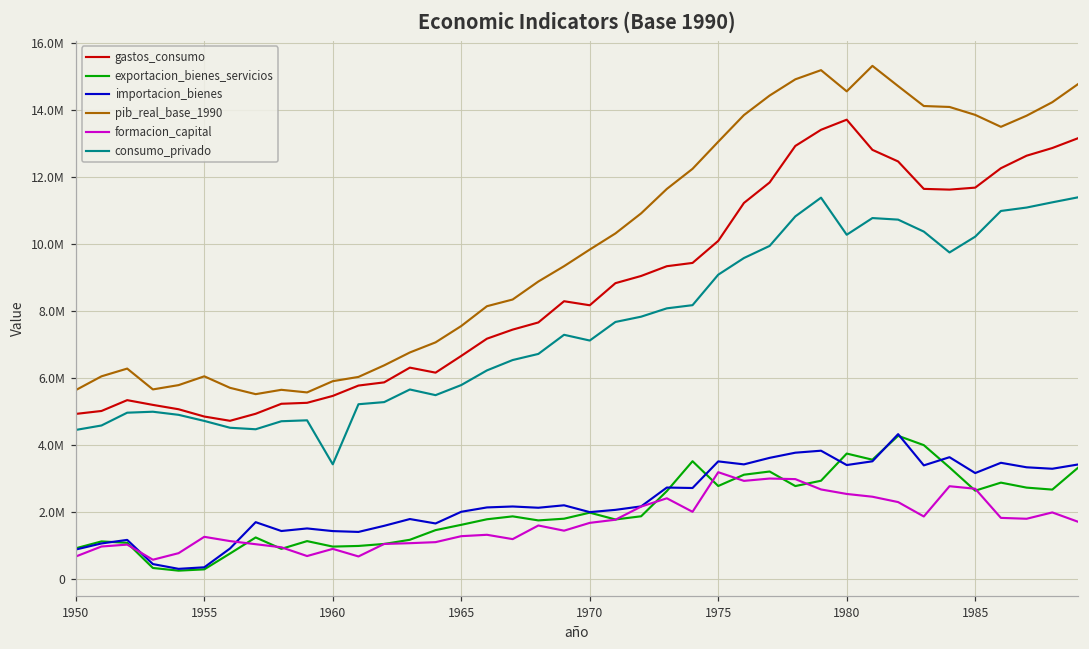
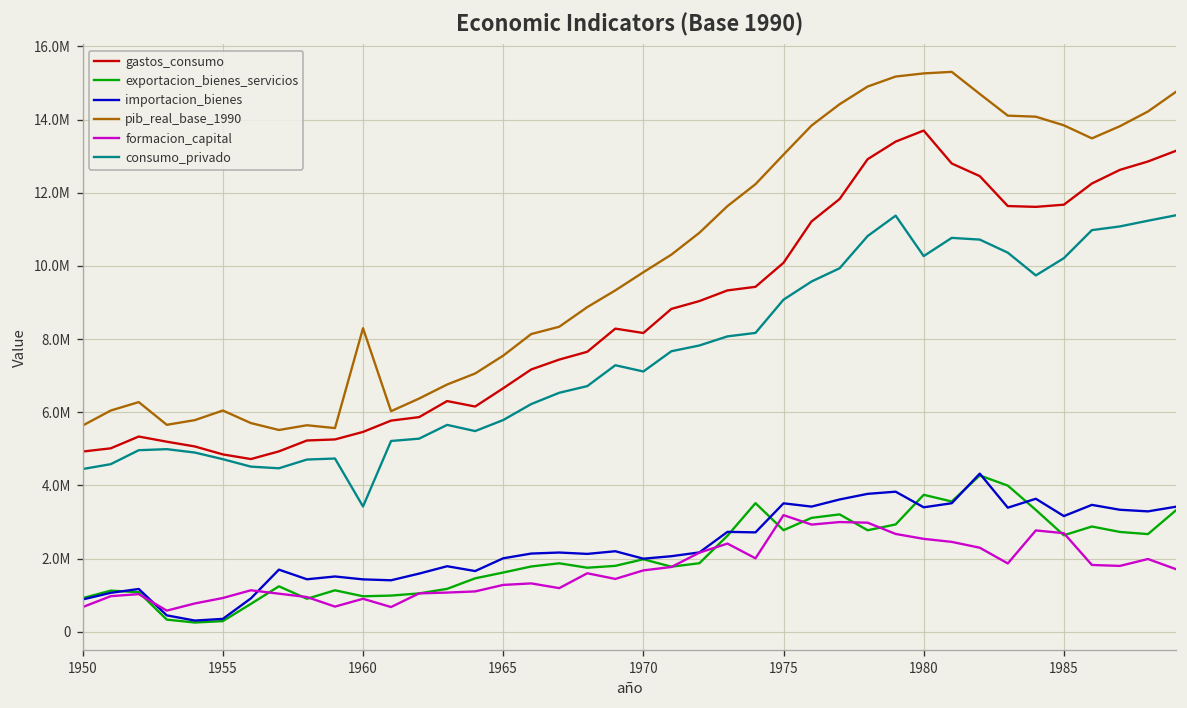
  {
    "gastos_consumo": {
      "1950": 4900000,
      "1955": 4800000,
      "1960": 5500000,
      "1965": 6700000,
      "1970": 8200000,
      "1975": 10100000,
      "1980": 13700000,
      "1985": 11700000
    },
    "exportacion_bienes_servicios": {
      "1965": 1600000,
      "1975": 2800000,
      "1980": 3700000
    },
    "importacion_bienes": {
      "1960": 1400000,
      "1965": 2000000,
      "1975": 3500000,
      "1980": 3400000,
      "1985": 3200000
    },
    "pib_real_base_1990": {
      "1950": 5600000,
      "1955": 6000000,
-     "1960": 5900000,
+     "1960": 8300000,
      "1965": 7500000,
      "1970": 9800000,
      "1975": 13000000,
-     "1980": 14500000,
+     "1980": 15300000,
      "1985": 13800000
    },
    "formacion_capital": {
      "1950": 700000,
-     "1955": 1300000,
+     "1955": 900000,
      "1965": 1300000,
      "1970": 1700000,
      "1975": 3200000,
      "1980": 2500000
    },
    "consumo_privado": {
      "1950": 4400000,
      "1955": 4700000,
      "1960": 3400000,
      "1965": 5800000,
      "1970": 7100000,
      "1975": 9100000,
      "1980": 10300000,
      "1985": 10200000
    }
  }
